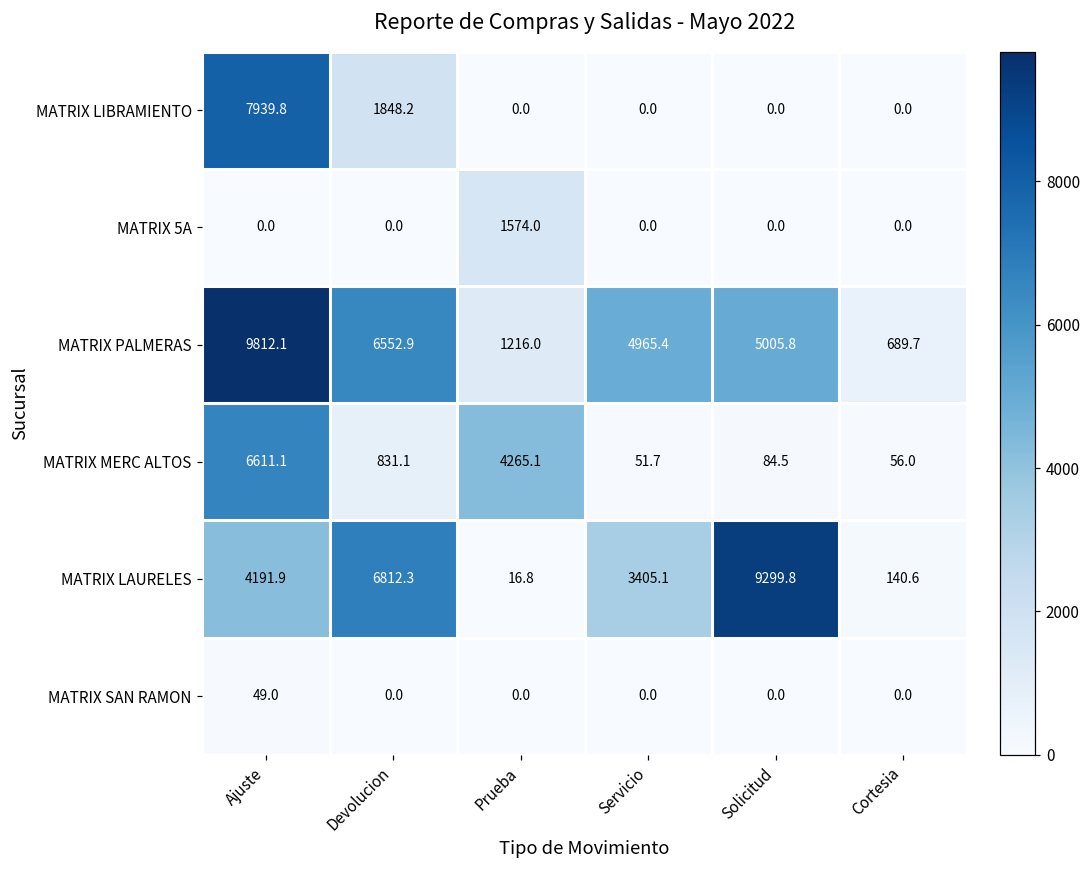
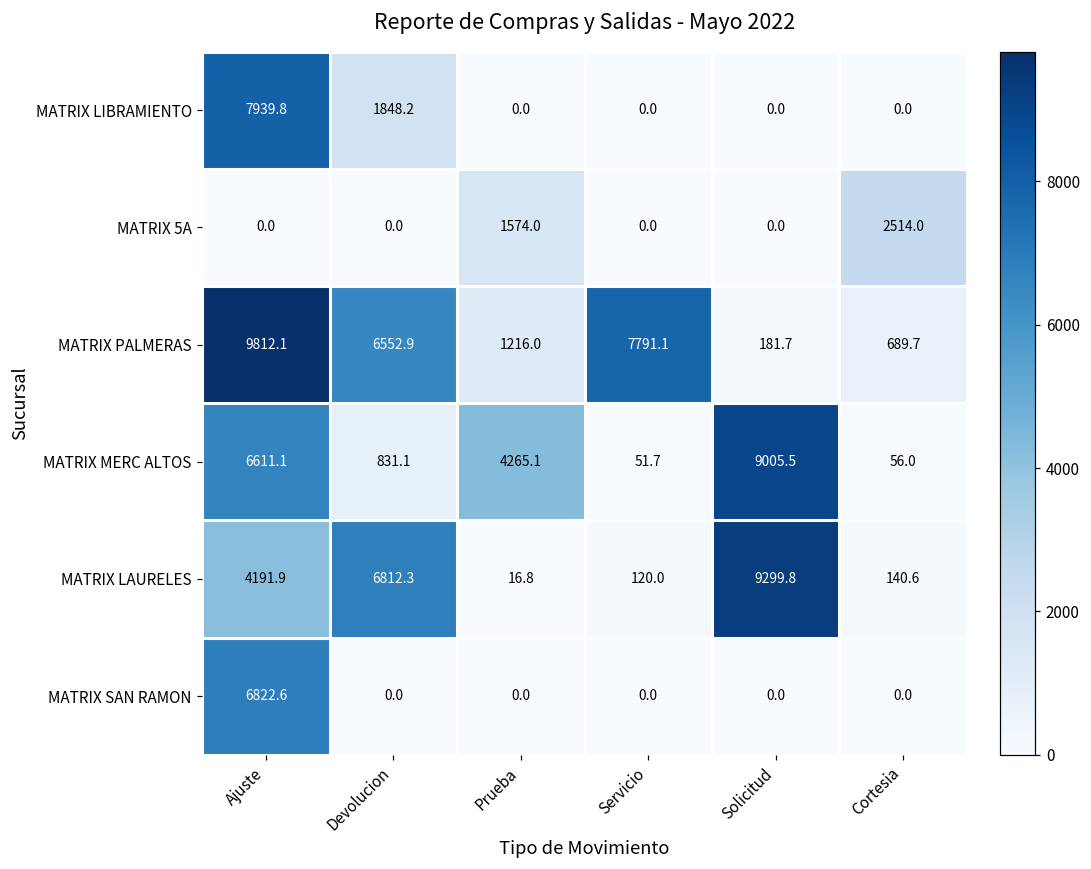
  {
    "MATRIX LIBRAMIENTO": {
      "Ajuste": 7939.8,
      "Devolucion": 1848.2,
      "Prueba": 0.0,
      "Servicio": 0.0,
      "Solicitud": 0.0,
      "Cortesia": 0.0
    },
    "MATRIX 5A": {
      "Ajuste": 0.0,
      "Devolucion": 0.0,
      "Prueba": 1574.0,
      "Servicio": 0.0,
      "Solicitud": 0.0,
-     "Cortesia": 0.0
+     "Cortesia": 2514.0
    },
    "MATRIX PALMERAS": {
      "Ajuste": 9812.1,
      "Devolucion": 6552.9,
      "Prueba": 1216.0,
-     "Servicio": 4965.4,
-     "Solicitud": 5005.8,
+     "Servicio": 7791.1,
+     "Solicitud": 181.7,
      "Cortesia": 689.7
    },
    "MATRIX MERC ALTOS": {
      "Ajuste": 6611.1,
      "Devolucion": 831.1,
      "Prueba": 4265.1,
      "Servicio": 51.7,
-     "Solicitud": 84.5,
+     "Solicitud": 9005.5,
      "Cortesia": 56.0
    },
    "MATRIX LAURELES": {
      "Ajuste": 4191.9,
      "Devolucion": 6812.3,
      "Prueba": 16.8,
-     "Servicio": 3405.1,
+     "Servicio": 120.0,
      "Solicitud": 9299.8,
      "Cortesia": 140.6
    },
    "MATRIX SAN RAMON": {
-     "Ajuste": 49.0,
+     "Ajuste": 6822.6,
      "Devolucion": 0.0,
      "Prueba": 0.0,
      "Servicio": 0.0,
      "Solicitud": 0.0,
      "Cortesia": 0.0
    }
  }
